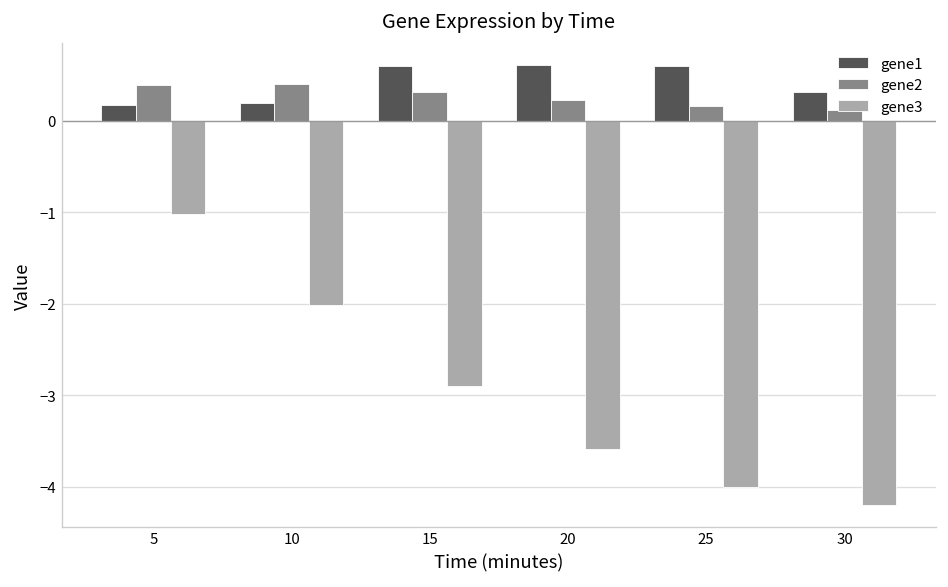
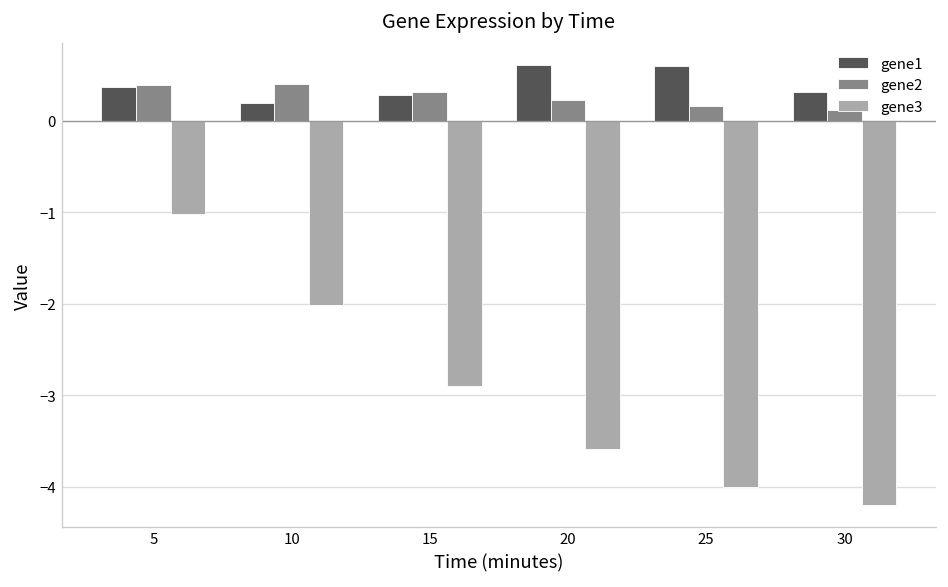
  {
    "gene1": {
-     "5": 0.2,
+     "5": 0.4,
      "10": 0.2,
-     "15": 0.6,
+     "15": 0.3,
      "20": 0.6,
      "25": 0.6,
      "30": 0.3
    }
  }
